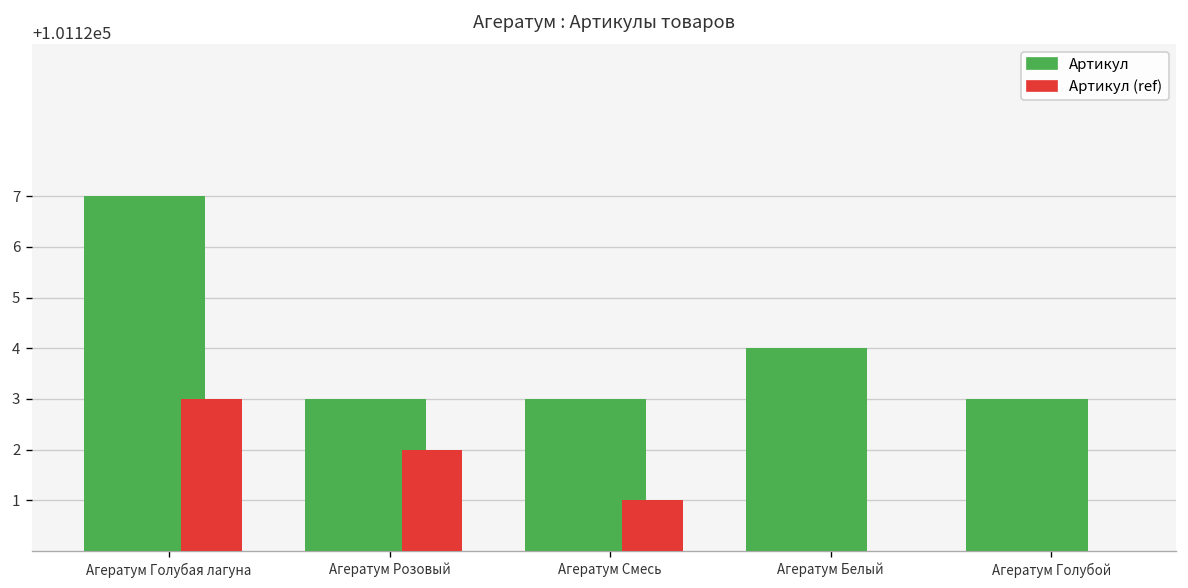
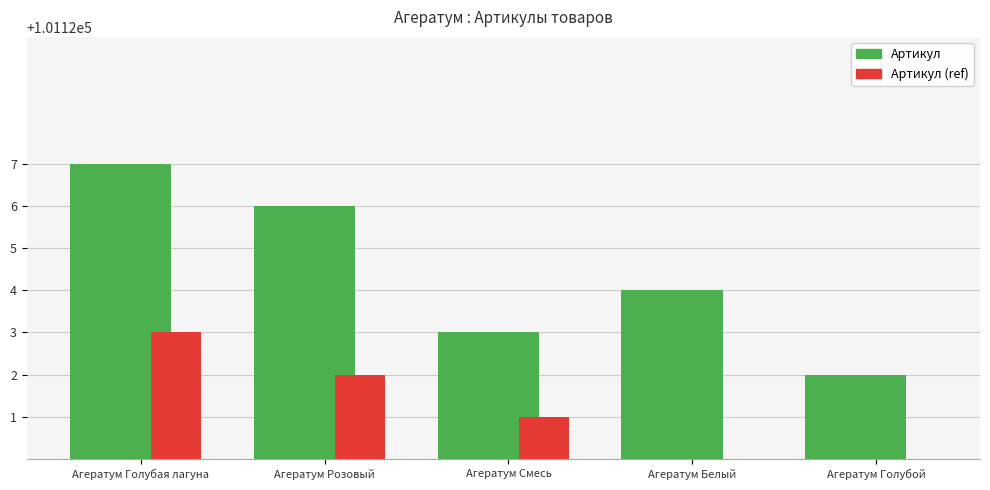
  {
    "Артикул": {
      "Агератум Голубая лагуна": 101127,
-     "Агератум Розовый": 101123,
+     "Агератум Розовый": 101126,
      "Агератум Смесь": 101123,
      "Агератум Белый": 101124,
-     "Агератум Голубой": 101123
+     "Агератум Голубой": 101122
    },
    "Артикул (ref)": {
      "Агератум Голубая лагуна": 101123,
      "Агератум Розовый": 101122,
      "Агератум Смесь": 101121,
      "Агератум Белый": 101120
    }
  }
